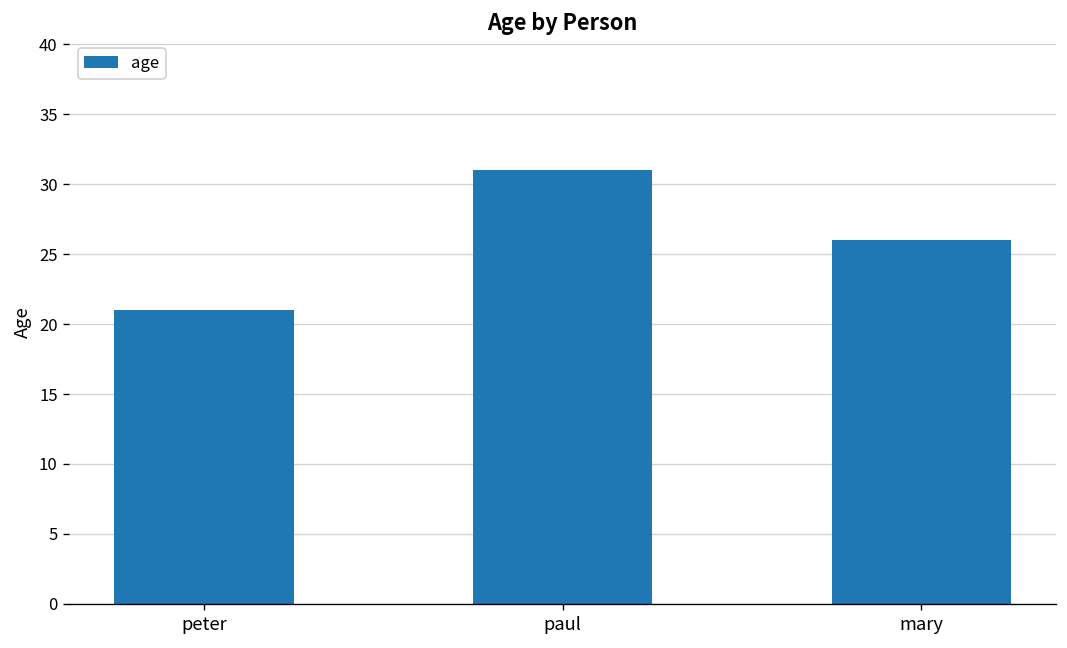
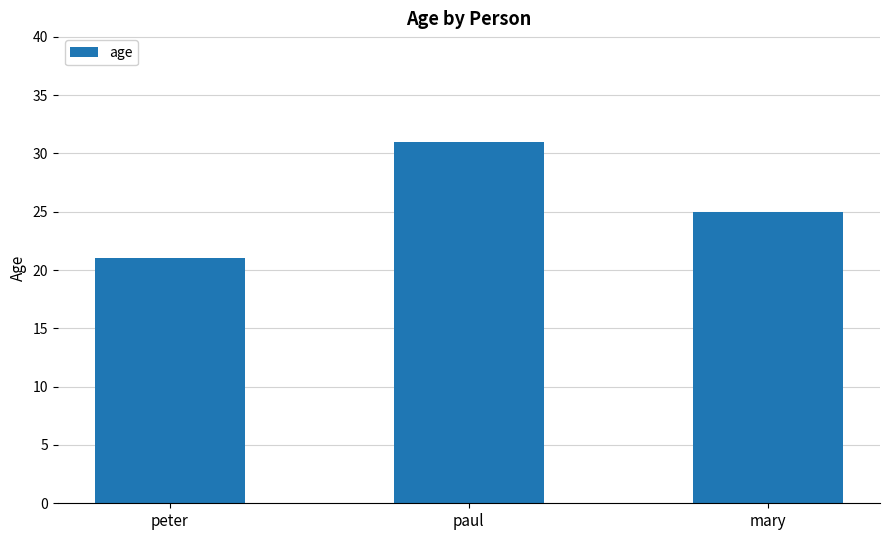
  {
    "peter": 21,
    "paul": 31,
-   "mary": 26
+   "mary": 25
  }
